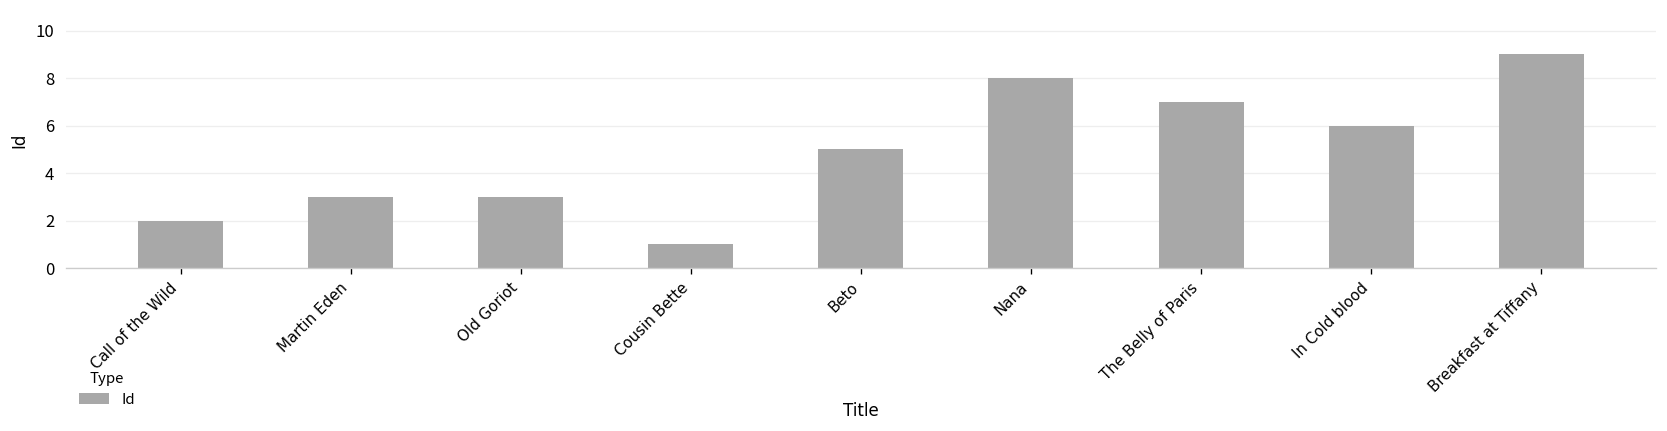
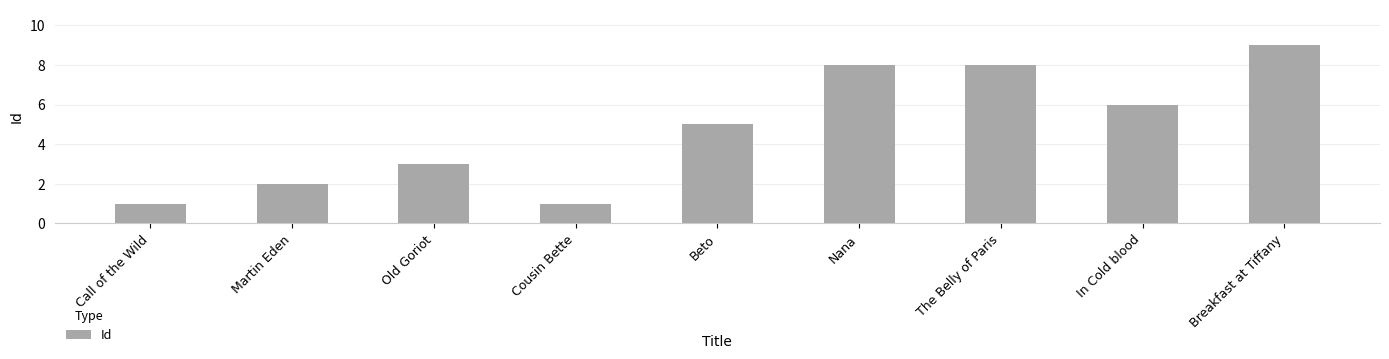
  {
-   "Call of the Wild": 2,
-   "Martin Eden": 3,
+   "Call of the Wild": 1,
+   "Martin Eden": 2,
    "Old Goriot": 3,
    "Cousin Bette": 1,
    "Beto": 5,
    "Nana": 8,
-   "The Belly of Paris": 7,
+   "The Belly of Paris": 8,
    "In Cold blood": 6,
    "Breakfast at Tiffany": 9
  }
